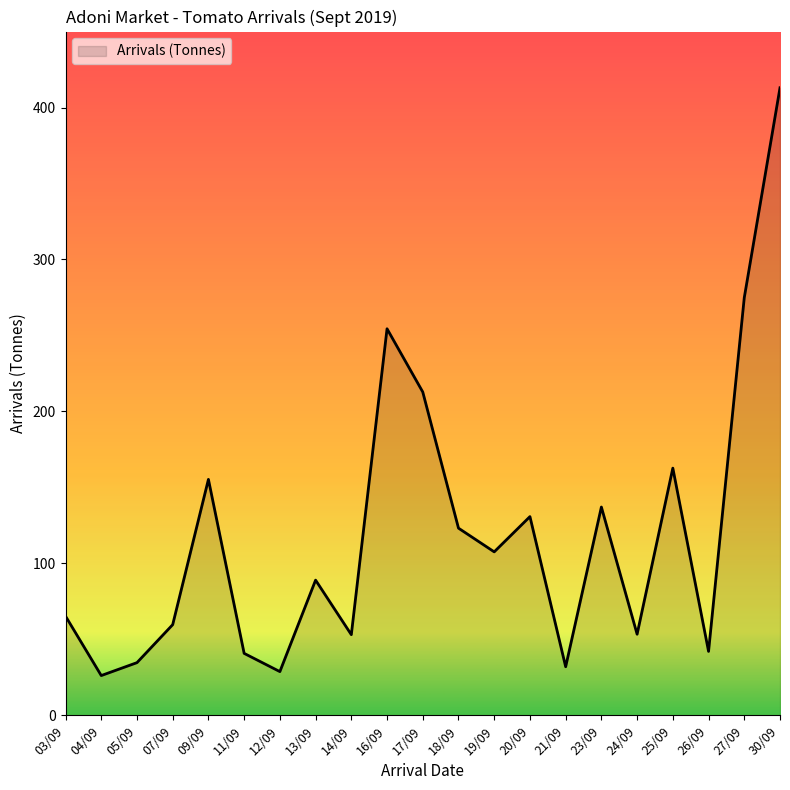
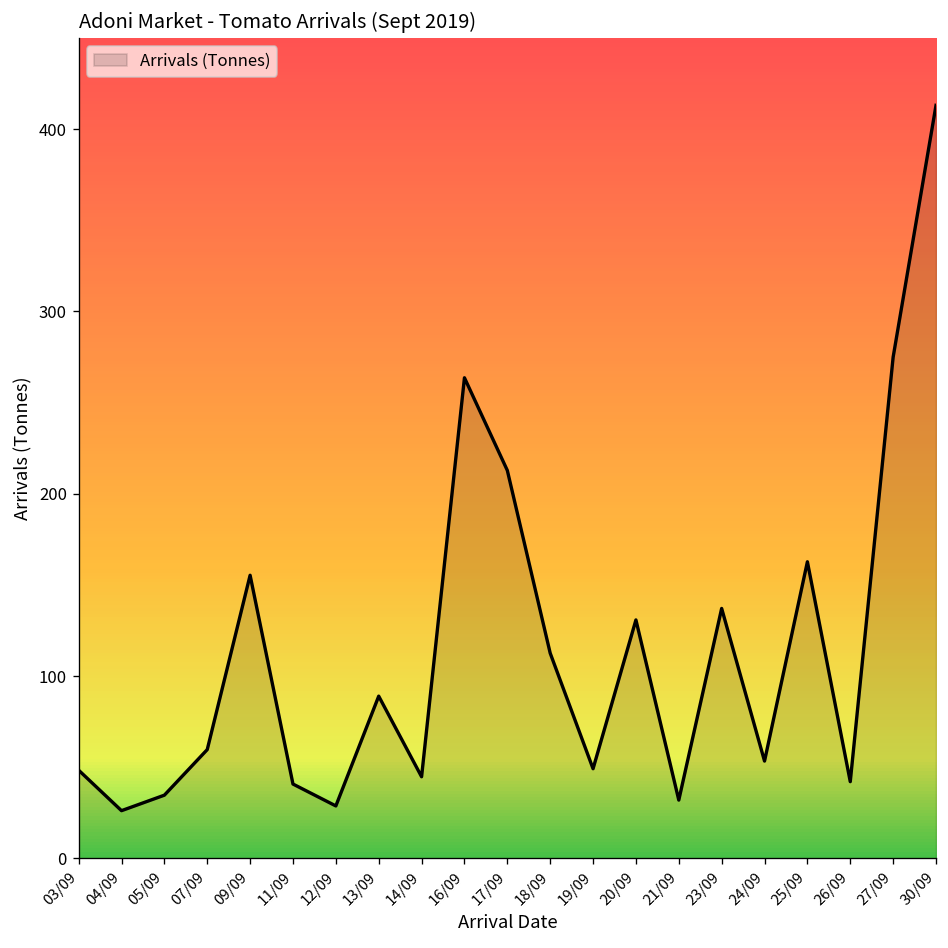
  {
-   "03/09": 65,
+   "03/09": 48,
    "04/09": 26,
    "05/09": 35,
    "07/09": 60,
    "09/09": 155,
    "11/09": 41,
    "12/09": 29,
    "13/09": 89,
-   "14/09": 53,
-   "16/09": 254,
+   "14/09": 45,
+   "16/09": 264,
    "17/09": 213,
-   "18/09": 123,
-   "19/09": 108,
+   "18/09": 113,
+   "19/09": 49,
    "20/09": 131,
    "21/09": 32,
    "23/09": 137,
    "24/09": 53,
    "25/09": 163,
    "26/09": 42,
    "27/09": 275,
    "30/09": 413
  }
